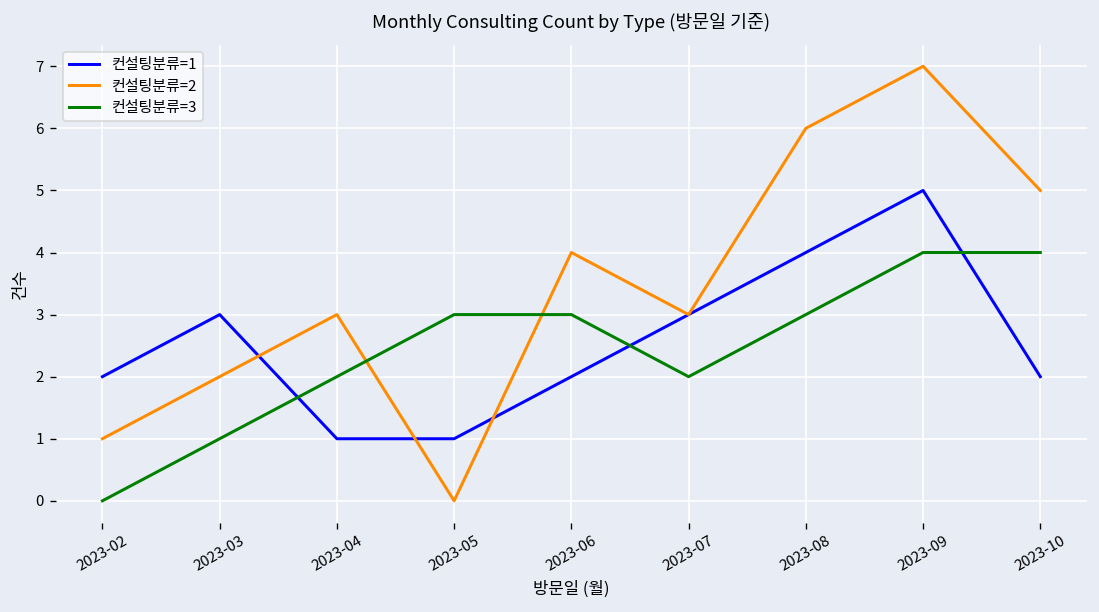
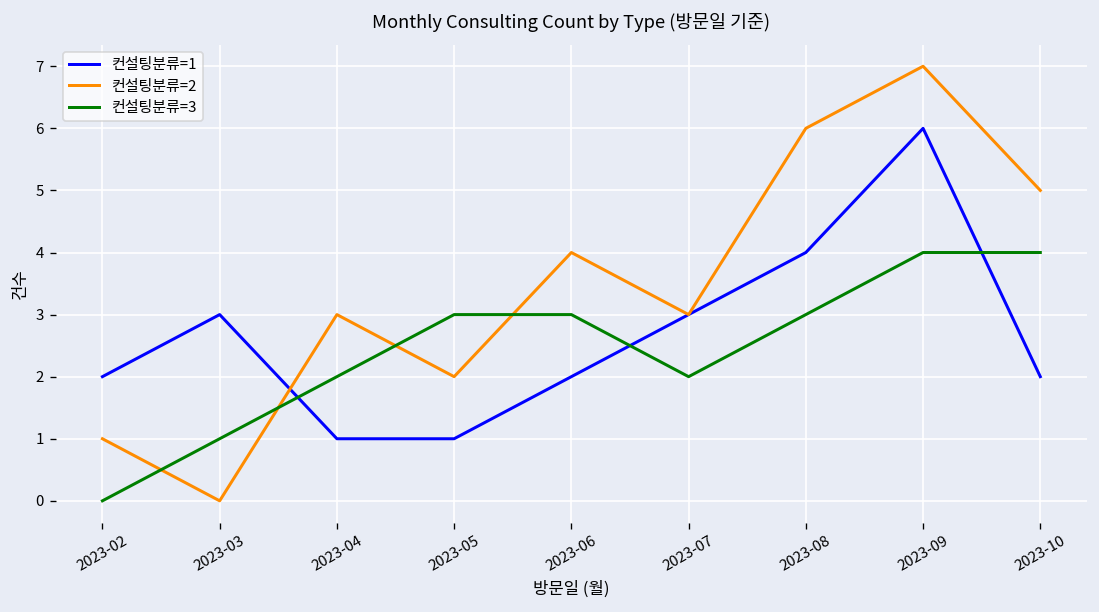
  {
    "컨설팅분류=1": {
      "2023-02": 2,
      "2023-03": 3,
      "2023-04": 1,
      "2023-05": 1,
      "2023-06": 2,
      "2023-08": 4,
-     "2023-09": 5,
+     "2023-09": 6,
      "2023-10": 2
    },
    "컨설팅분류=2": {
      "2023-02": 1,
-     "2023-03": 2,
+     "2023-03": 0,
      "2023-04": 3,
-     "2023-05": 0,
+     "2023-05": 2,
      "2023-06": 4,
      "2023-08": 6,
      "2023-09": 7,
      "2023-10": 5
    },
    "컨설팅분류=3": {
      "2023-02": 0,
      "2023-03": 1,
      "2023-04": 2,
      "2023-05": 3,
      "2023-06": 3,
      "2023-07": 2,
      "2023-08": 3,
      "2023-09": 4,
      "2023-10": 4
    }
  }
